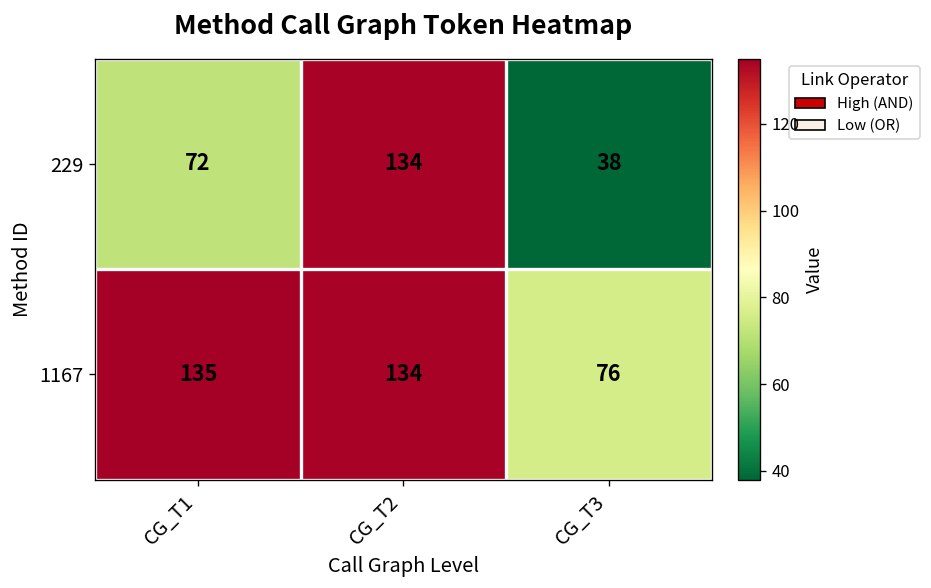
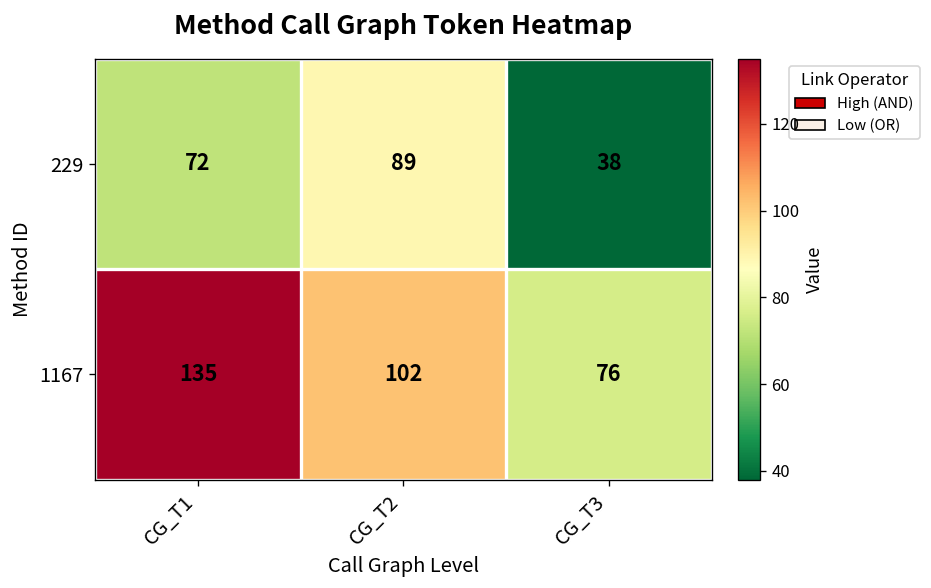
  {
    "229": {
      "CG_T1": 72,
-     "CG_T2": 134,
+     "CG_T2": 89,
      "CG_T3": 38
    },
    "1167": {
      "CG_T1": 135,
-     "CG_T2": 134,
+     "CG_T2": 102,
      "CG_T3": 76
    }
  }
